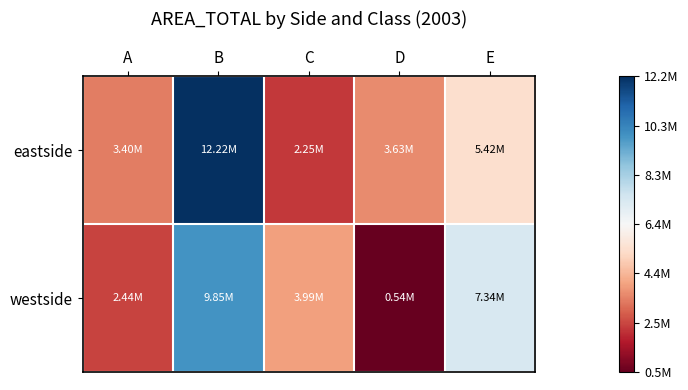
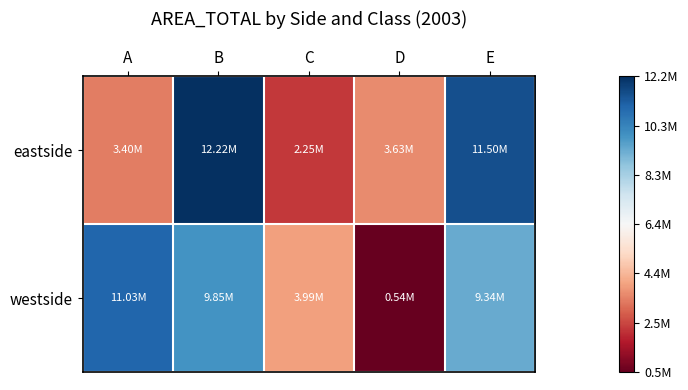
  {
    "eastside": {
      "A": "3.40M",
      "B": "12.22M",
      "C": "2.25M",
      "D": "3.63M",
-     "E": "5.42M"
+     "E": "11.50M"
    },
    "westside": {
-     "A": "2.44M",
+     "A": "11.03M",
      "B": "9.85M",
      "C": "3.99M",
      "D": "0.54M",
-     "E": "7.34M"
+     "E": "9.34M"
    }
  }
